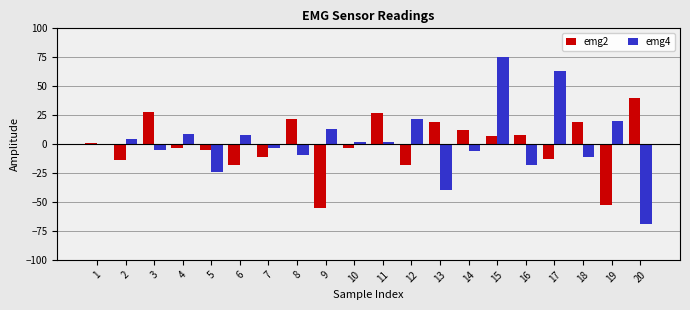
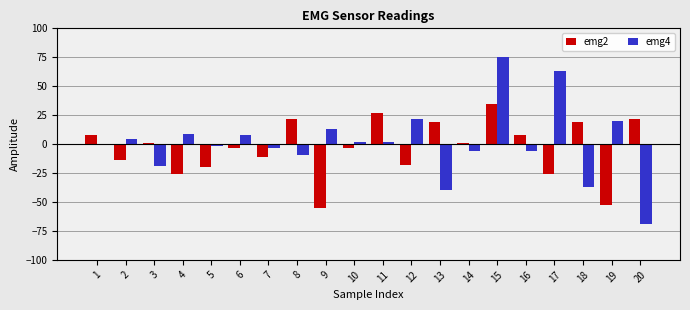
  {
    "emg2": {
-     "1": 1,
+     "1": 8,
      "2": -14,
-     "3": 28,
-     "4": -3,
-     "5": -5,
-     "6": -18,
+     "3": 1,
+     "4": -26,
+     "5": -20,
+     "6": -3,
      "7": -11,
      "8": 22,
      "9": -55,
      "10": -3,
      "11": 27,
      "12": -18,
      "13": 19,
-     "14": 12,
-     "15": 7,
+     "14": 1,
+     "15": 35,
      "16": 8,
-     "17": -13,
+     "17": -26,
      "18": 19,
      "19": -53,
-     "20": 40
+     "20": 22
    },
    "emg4": {
      "2": 4,
-     "3": -5,
+     "3": -19,
      "4": 9,
-     "5": -24,
+     "5": -2,
      "6": 8,
      "7": -3,
      "8": -9,
      "9": 13,
      "12": 22,
      "13": -40,
      "14": -6,
      "15": 75,
-     "16": -18,
+     "16": -6,
      "17": 63,
-     "18": -11,
+     "18": -37,
      "19": 20,
      "20": -69
    }
  }
